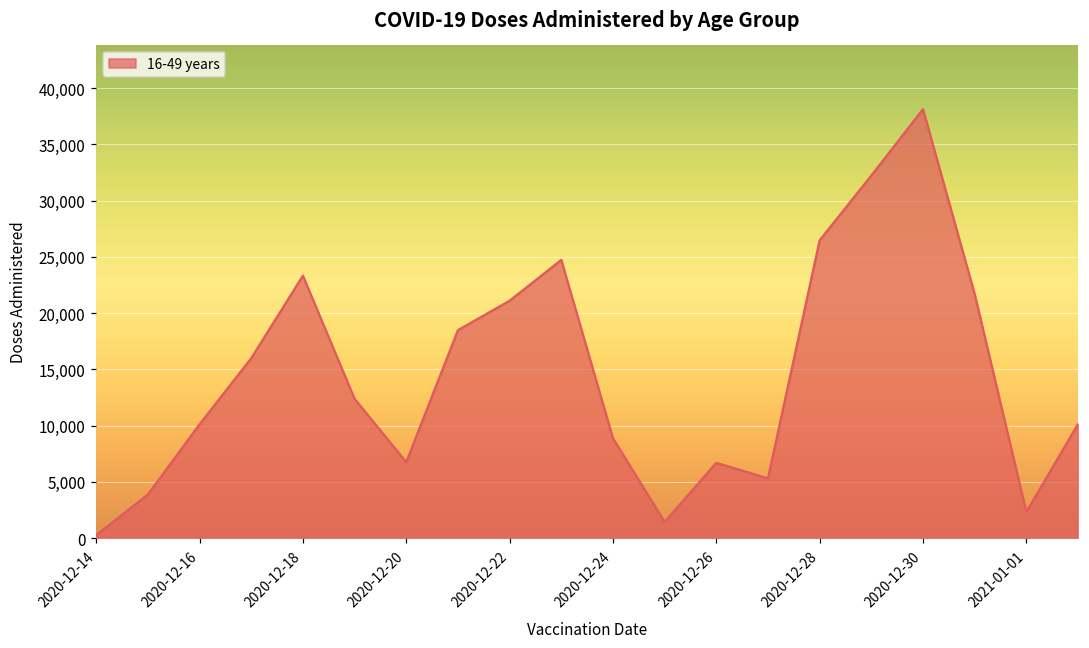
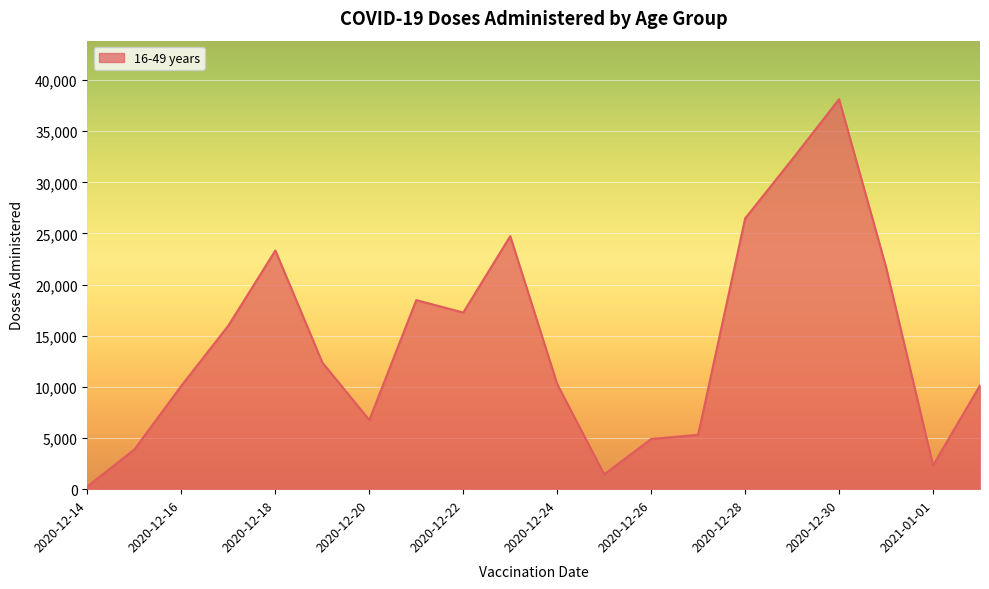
  {
    "2020-12-14": "300",
    "2020-12-16": "10,100",
    "2020-12-18": "23,300",
    "2020-12-20": "6,800",
-   "2020-12-22": "21,100",
-   "2020-12-24": "8,900",
-   "2020-12-26": "6,700",
+   "2020-12-22": "17,300",
+   "2020-12-24": "10,300",
+   "2020-12-26": "4,900",
    "2020-12-28": "26,500",
    "2020-12-30": "38,100",
    "2021-01-01": "2,300"
  }
